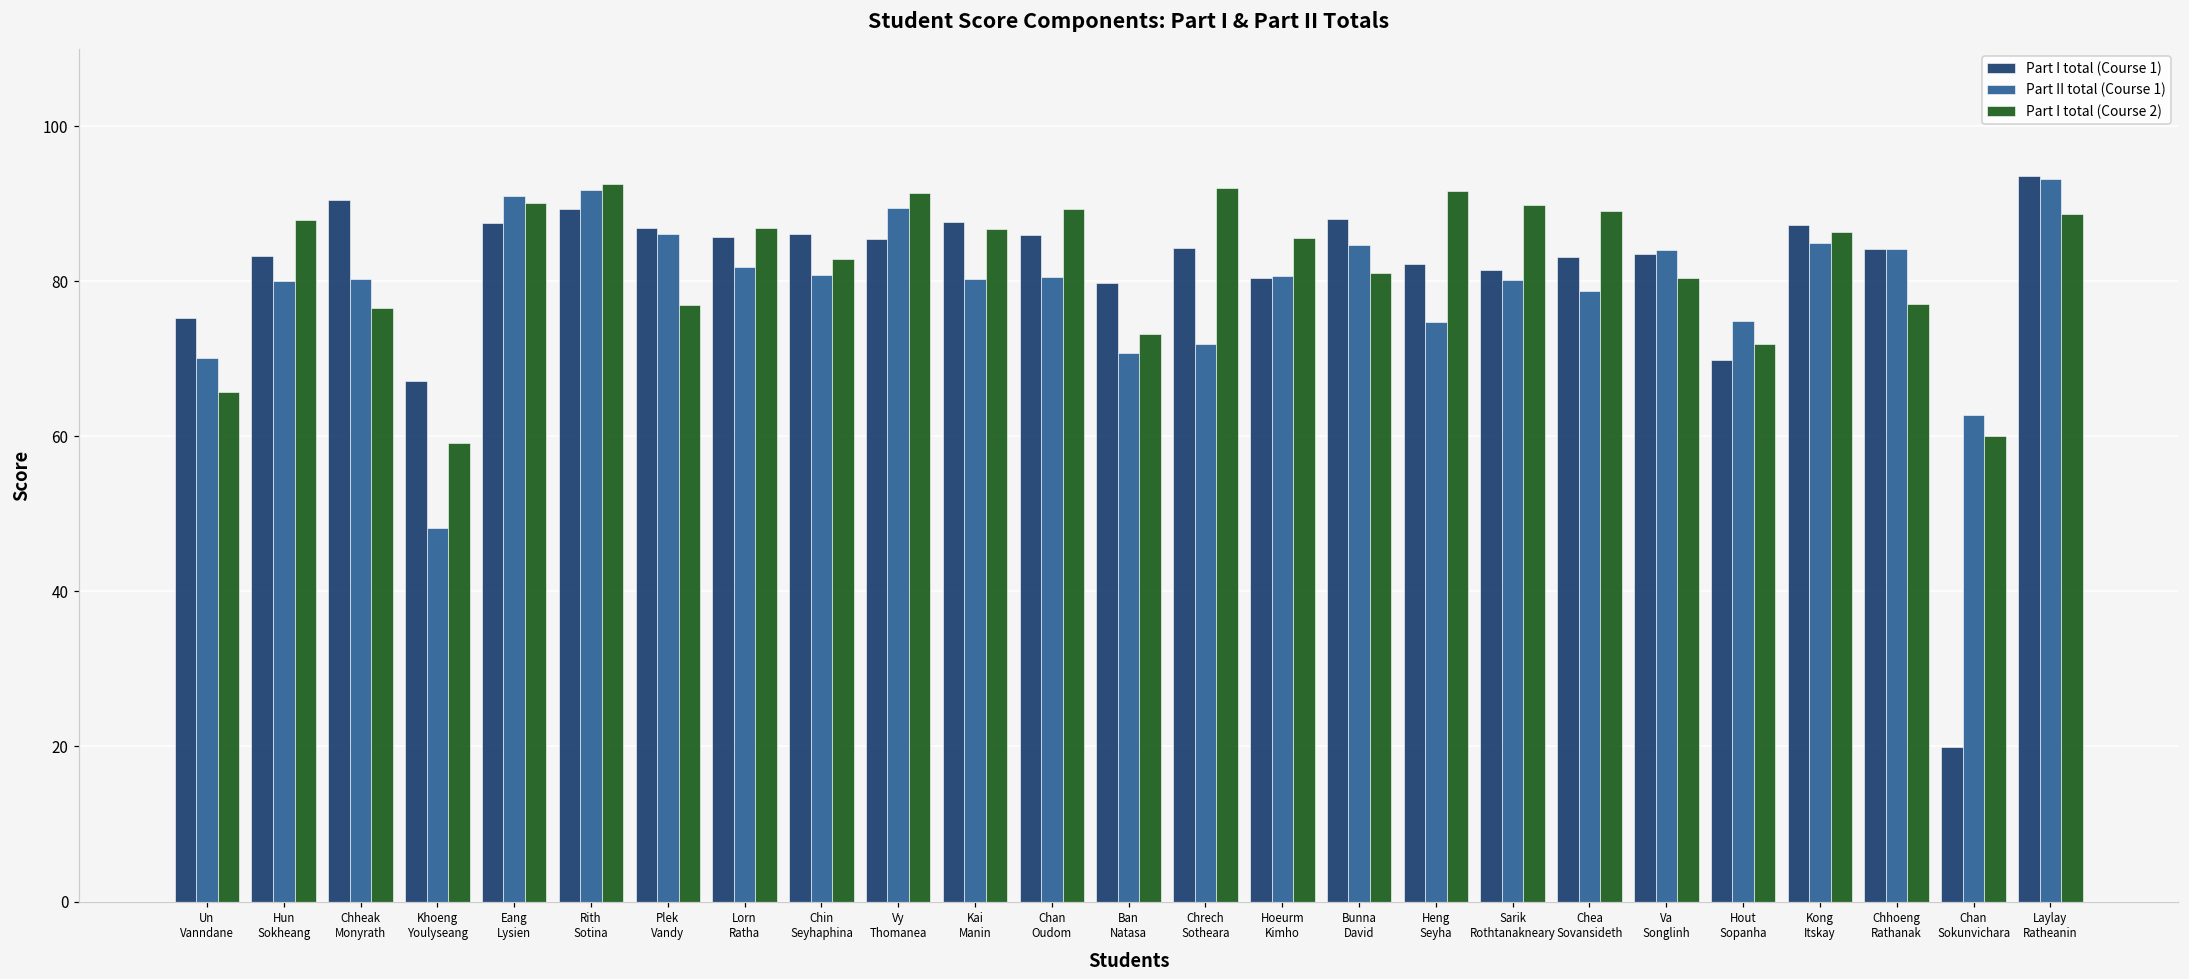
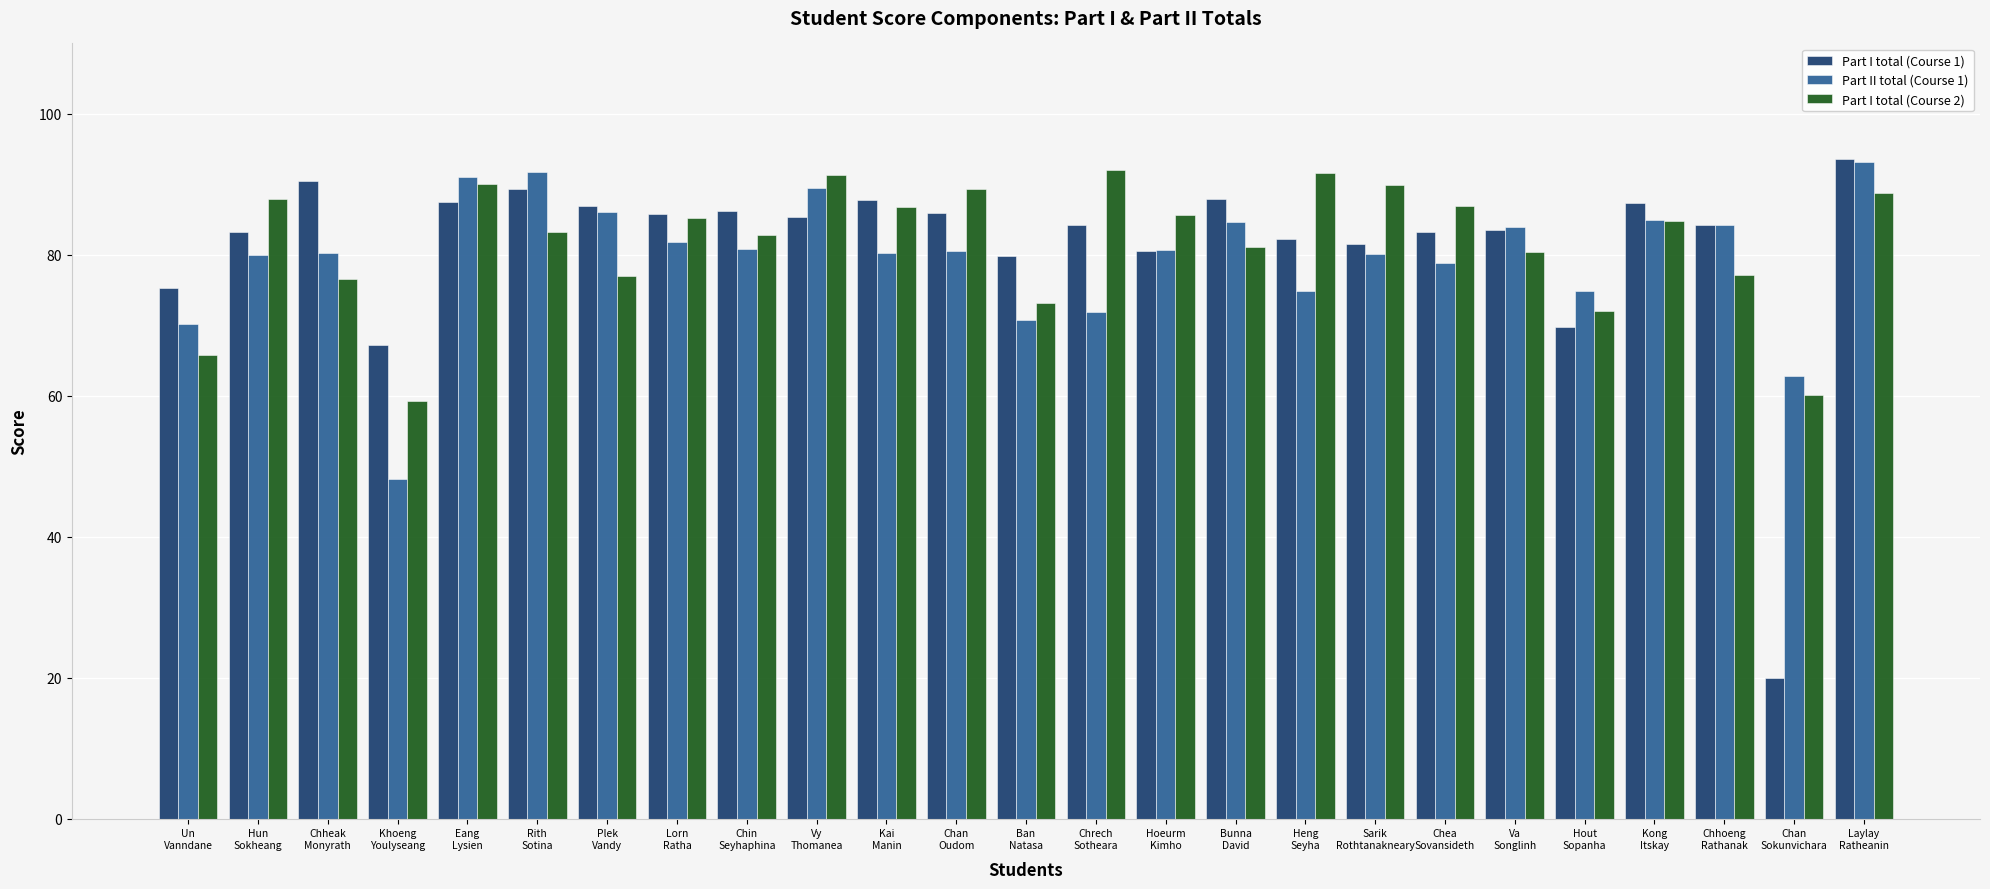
  {
    "Part I total (Course 2)": {
      "Un Vanndane": 66,
      "Hun Sokheang": 88,
      "Chheak Monyrath": 77,
      "Khoeng Youlyseang": 59,
      "Eang Lysien": 90,
-     "Rith Sotina": 93,
+     "Rith Sotina": 83,
      "Plek Vandy": 77,
-     "Lorn Ratha": 87,
+     "Lorn Ratha": 85,
      "Chin Seyhaphina": 83,
      "Vy Thomanea": 91,
      "Kai Manin": 87,
      "Chan Oudom": 89,
      "Ban Natasa": 73,
      "Chrech Sotheara": 92,
      "Hoeurm Kimho": 86,
      "Bunna David": 81,
      "Heng Seyha": 92,
      "Sarik Rothtanakneary": 90,
-     "Chea Sovansideth": 89,
+     "Chea Sovansideth": 87,
      "Va Songlinh": 80,
      "Hout Sopanha": 72,
-     "Kong Itskay": 86,
+     "Kong Itskay": 85,
      "Chhoeng Rathanak": 77,
      "Chan Sokunvichara": 60,
      "Laylay Ratheanin": 89
    }
  }
